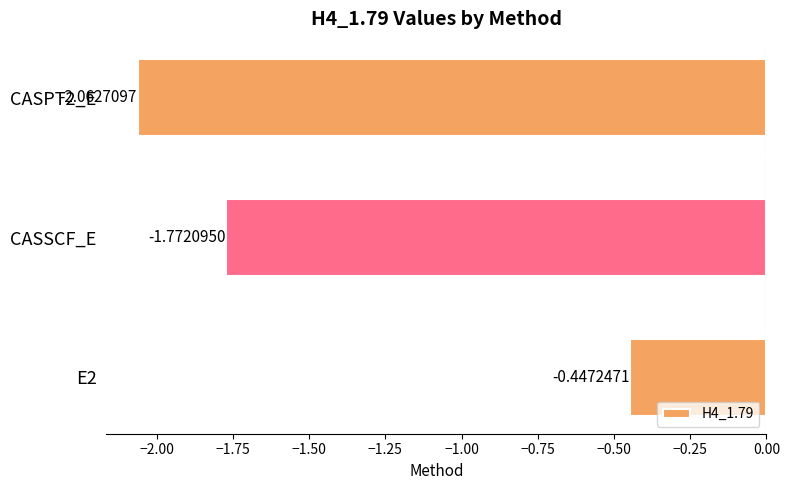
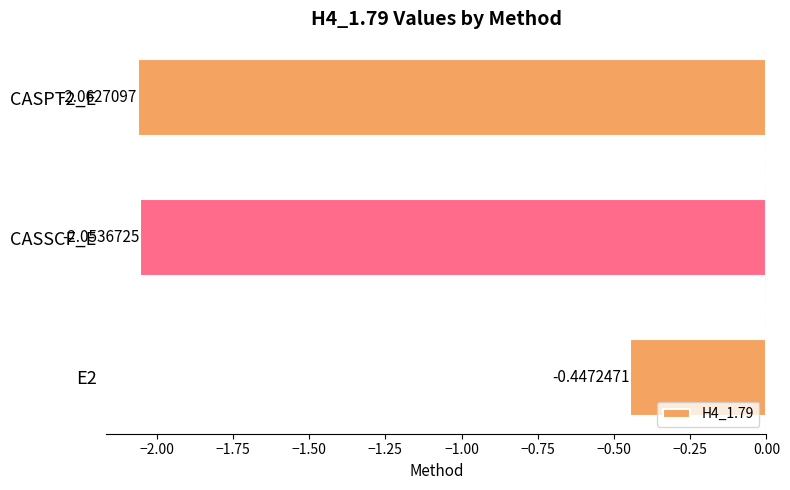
  {
    "CASPT2_E": -2.0627097,
-   "CASSCF_E": -1.7720950,
+   "CASSCF_E": -2.0536725,
    "E2": -0.4472471
  }
